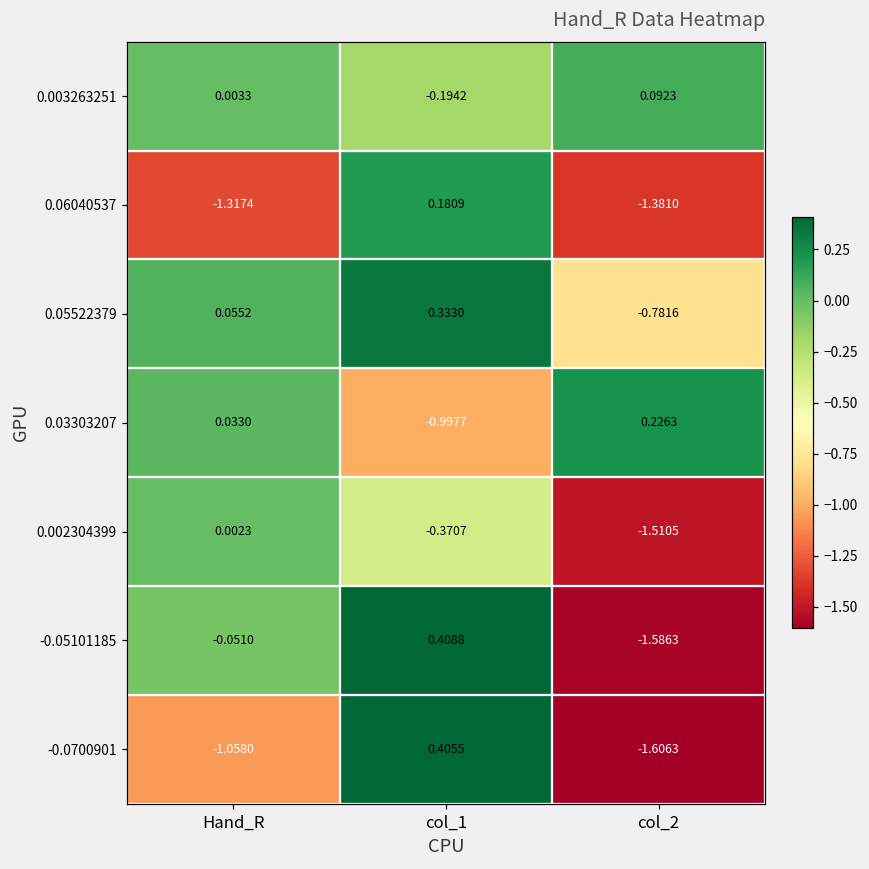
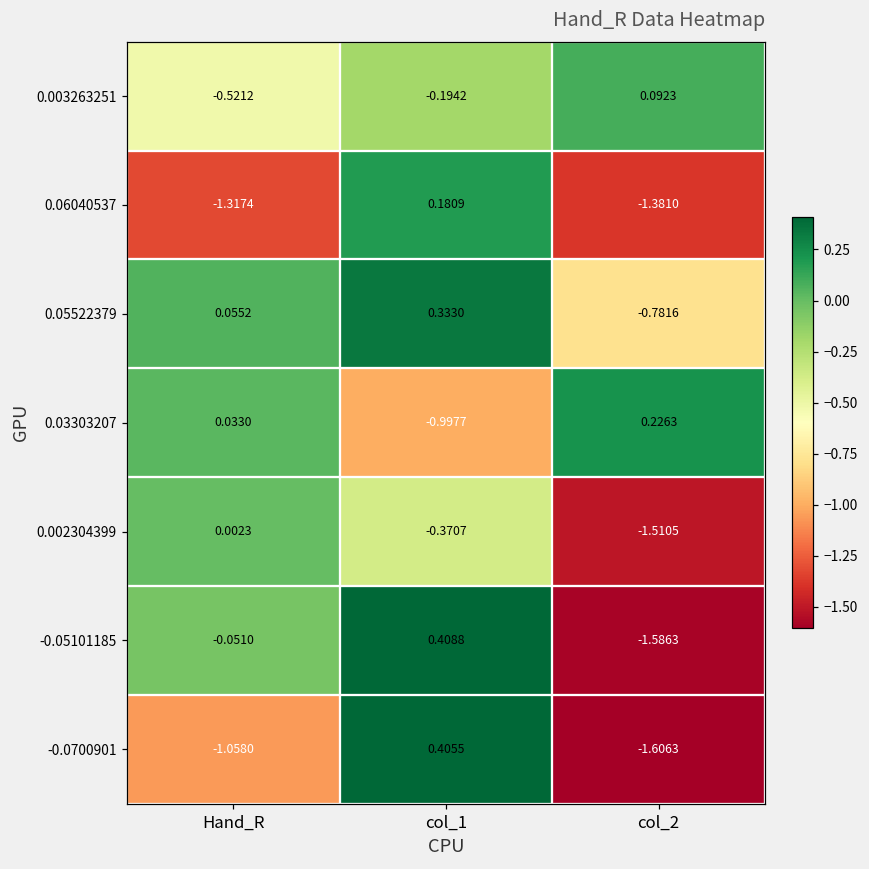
  {
    "0.003263251": {
-     "Hand_R": 0.0033,
+     "Hand_R": -0.5212,
      "col_1": -0.1942,
      "col_2": 0.0923
    },
    "0.06040537": {
      "Hand_R": -1.3174,
      "col_1": 0.1809,
      "col_2": -1.3810
    },
    "0.05522379": {
      "Hand_R": 0.0552,
      "col_1": 0.3330,
      "col_2": -0.7816
    },
    "0.03303207": {
      "Hand_R": 0.0330,
      "col_1": -0.9977,
      "col_2": 0.2263
    },
    "0.002304399": {
      "Hand_R": 0.0023,
      "col_1": -0.3707,
      "col_2": -1.5105
    },
    "-0.05101185": {
      "Hand_R": -0.0510,
      "col_1": 0.4088,
      "col_2": -1.5863
    },
    "-0.0700901": {
      "Hand_R": -1.0580,
      "col_1": 0.4055,
      "col_2": -1.6063
    }
  }
